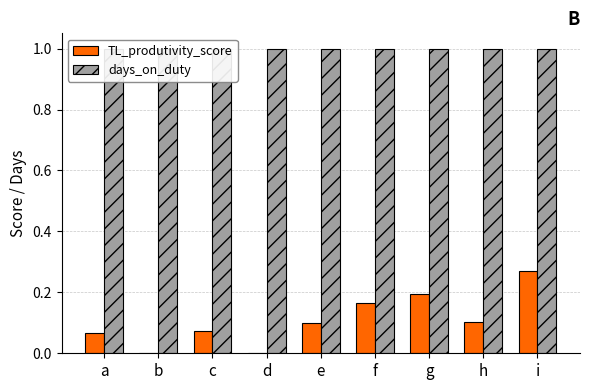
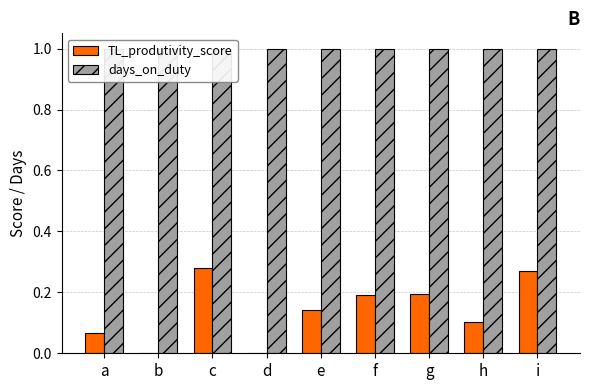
  {
    "TL_produtivity_score": {
      "a": 0.07,
      "b": 0.00,
-     "c": 0.07,
+     "c": 0.28,
      "d": 0.00,
-     "e": 0.10,
-     "f": 0.16,
+     "e": 0.14,
+     "f": 0.19,
      "g": 0.19,
      "h": 0.10,
      "i": 0.27
    },
    "days_on_duty": {
      "d": 1.00,
      "e": 1.00,
      "f": 1.00,
      "g": 1.00,
      "h": 1.00,
      "i": 1.00
    }
  }
